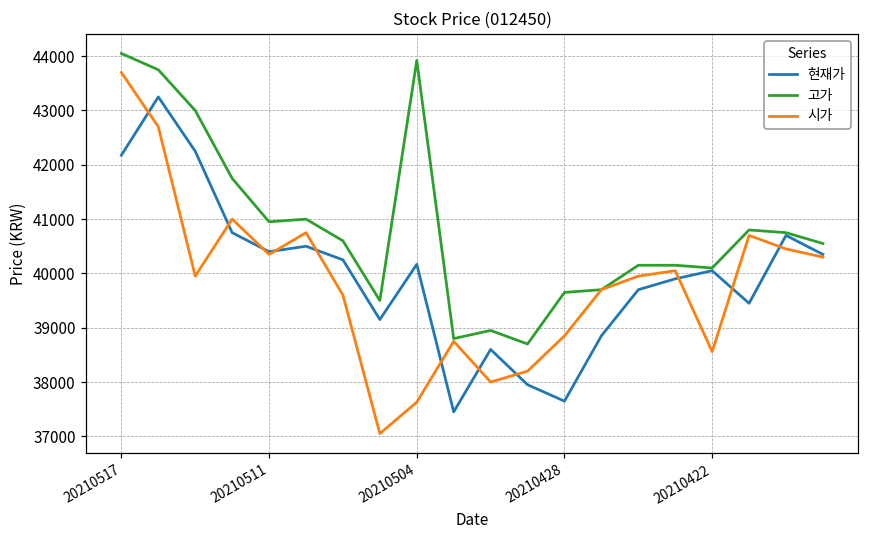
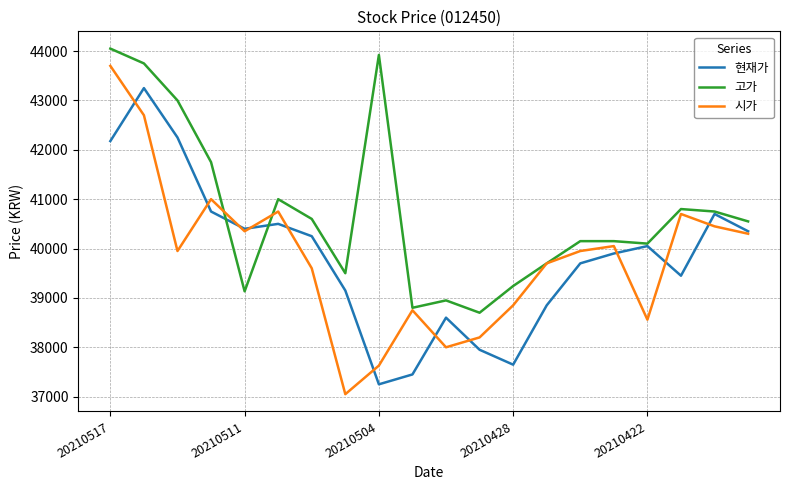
  {
    "현재가": {
      "20210517": 42200,
-     "20210504": 40200,
+     "20210504": 37300,
      "20210428": 37600
    },
    "고가": {
      "20210517": 44100,
-     "20210511": 41000,
+     "20210511": 39100,
      "20210504": 43900,
-     "20210428": 39700
+     "20210428": 39200
    },
    "시가": {
      "20210517": 43700,
      "20210504": 37600,
      "20210428": 38900,
      "20210422": 38600
    }
  }
